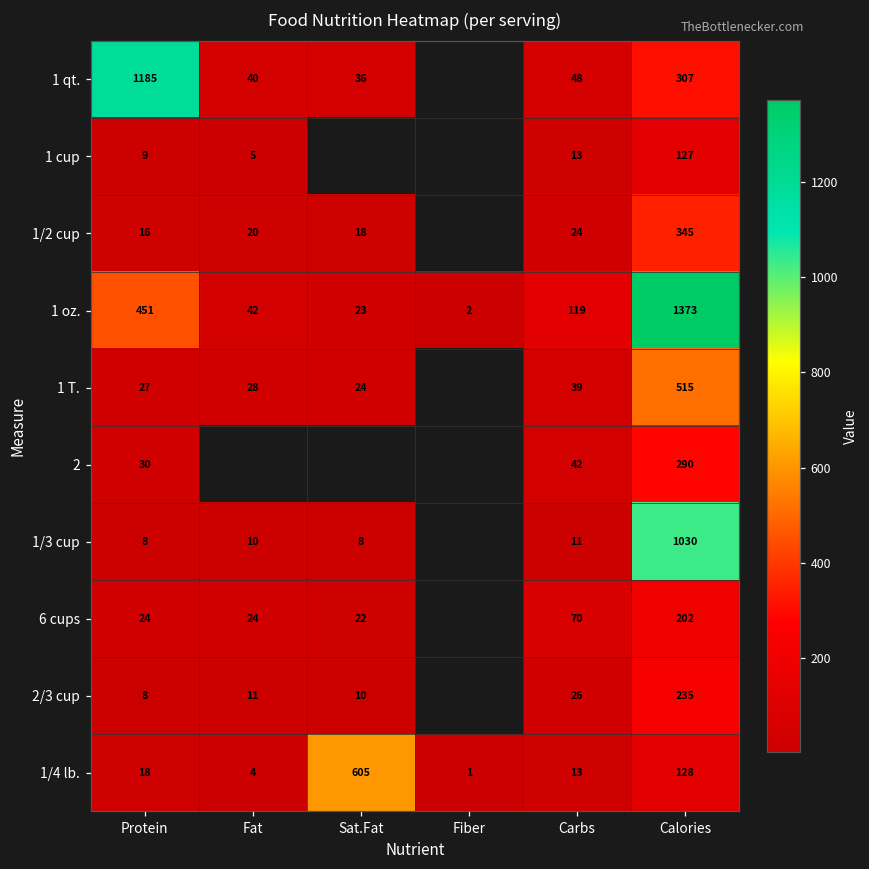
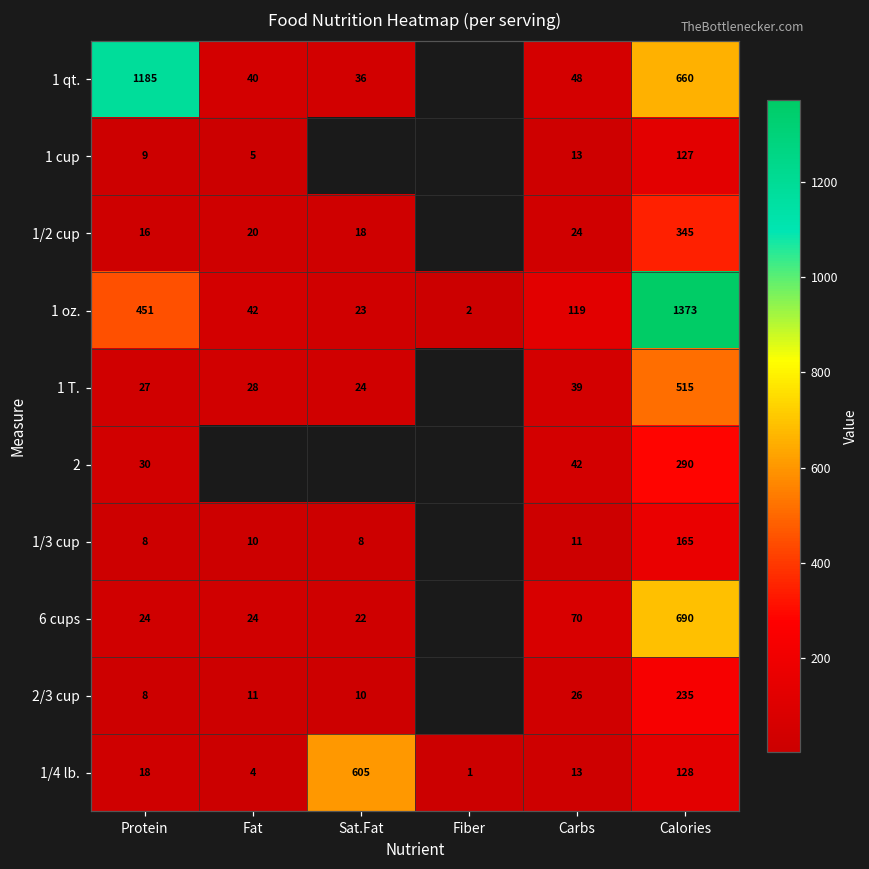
  {
    "1 qt.": {
      "Protein": 1185,
      "Fat": 40,
      "Sat.Fat": 36,
      "Carbs": 48,
-     "Calories": 307
+     "Calories": 660
    },
    "1 cup": {
      "Protein": 9,
      "Fat": 5,
      "Carbs": 13,
      "Calories": 127
    },
    "1/2 cup": {
      "Protein": 16,
      "Fat": 20,
      "Sat.Fat": 18,
      "Carbs": 24,
      "Calories": 345
    },
    "1 oz.": {
      "Protein": 451,
      "Fat": 42,
      "Sat.Fat": 23,
      "Fiber": 2,
      "Carbs": 119,
      "Calories": 1373
    },
    "1 T.": {
      "Protein": 27,
      "Fat": 28,
      "Sat.Fat": 24,
      "Carbs": 39,
      "Calories": 515
    },
    "2": {
      "Protein": 30,
      "Carbs": 42,
      "Calories": 290
    },
    "1/3 cup": {
      "Protein": 8,
      "Fat": 10,
      "Sat.Fat": 8,
      "Carbs": 11,
-     "Calories": 1030
+     "Calories": 165
    },
    "6 cups": {
      "Protein": 24,
      "Fat": 24,
      "Sat.Fat": 22,
      "Carbs": 70,
-     "Calories": 202
+     "Calories": 690
    },
    "2/3 cup": {
      "Protein": 8,
      "Fat": 11,
      "Sat.Fat": 10,
      "Carbs": 26,
      "Calories": 235
    },
    "1/4 lb.": {
      "Protein": 18,
      "Fat": 4,
      "Sat.Fat": 605,
      "Fiber": 1,
      "Carbs": 13,
      "Calories": 128
    }
  }
